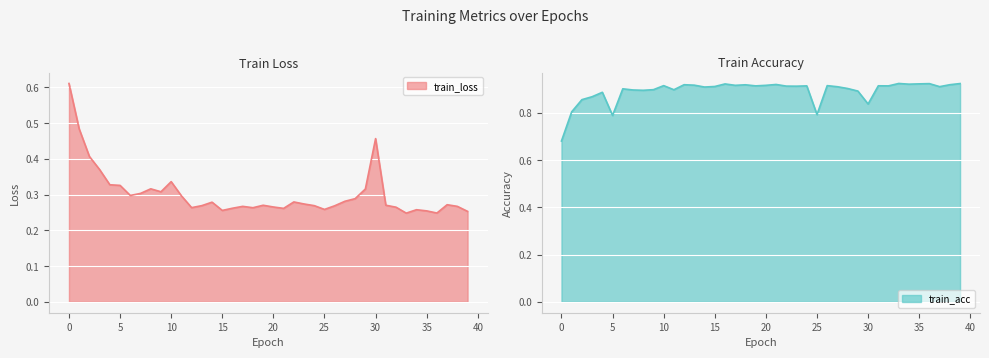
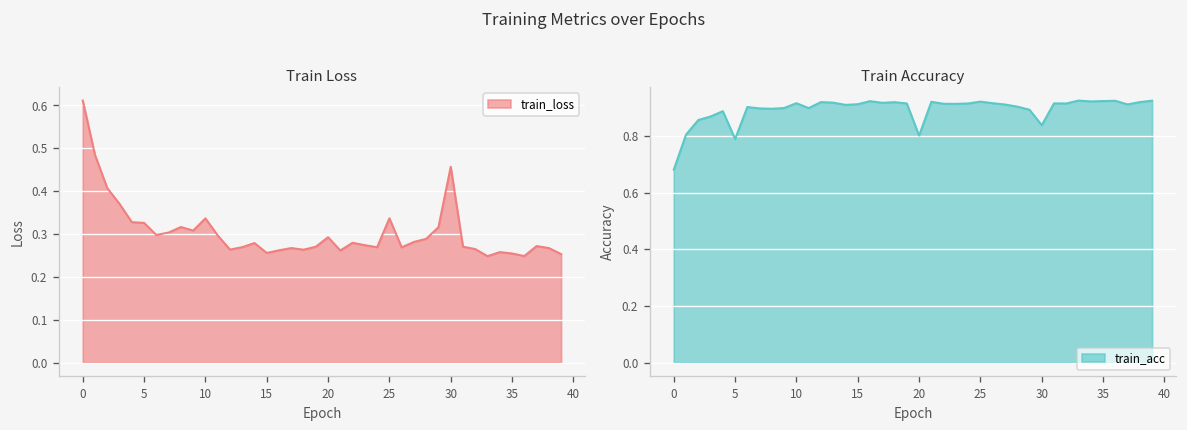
  {
    "Train Loss": {
      "0": 0.61,
      "5": 0.33,
      "10": 0.34,
      "15": 0.26,
-     "20": 0.27,
-     "25": 0.26,
+     "20": 0.29,
+     "25": 0.34,
      "30": 0.46,
      "35": 0.25
    },
    "Train Accuracy": {
      "0": 0.68,
      "5": 0.79,
      "10": 0.92,
      "15": 0.91,
-     "20": 0.92,
-     "25": 0.79,
+     "20": 0.80,
+     "25": 0.92,
      "30": 0.84,
      "35": 0.92
    }
  }
